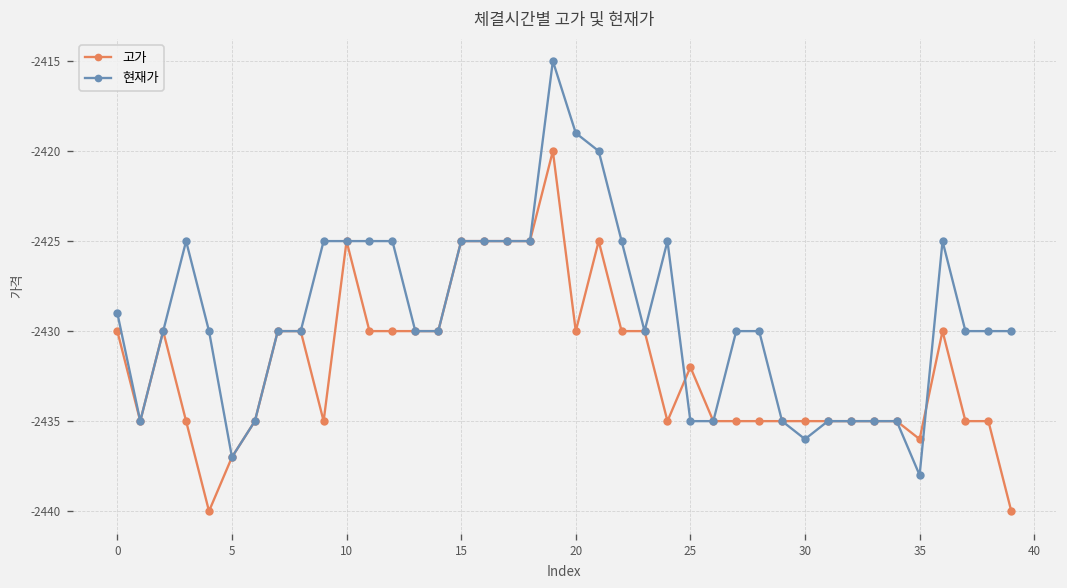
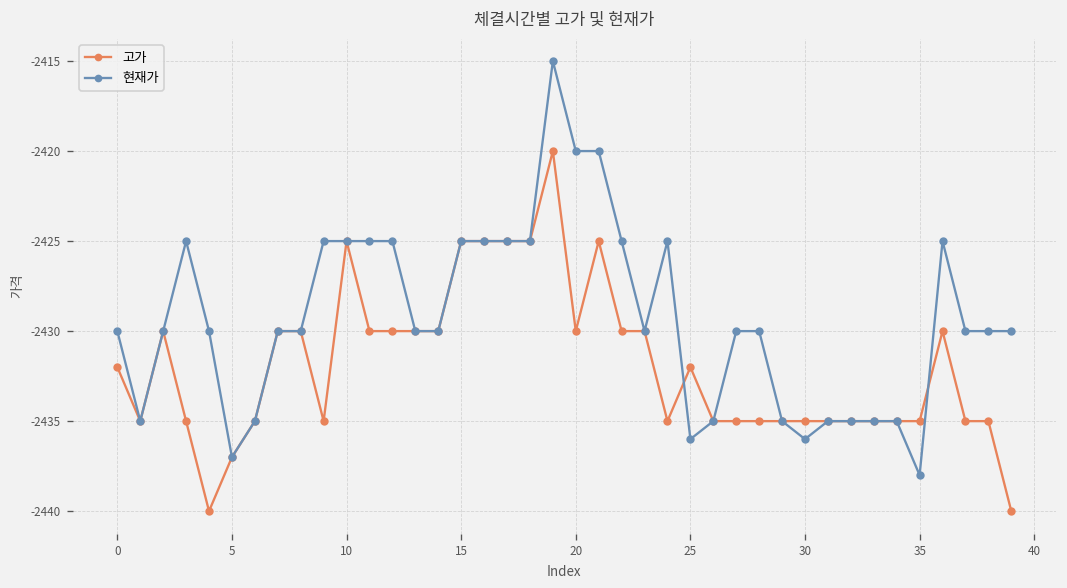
  {
    "고가": {
-     "0": -2430,
+     "0": -2432,
      "20": -2430,
      "25": -2432,
      "30": -2435,
-     "35": -2436
+     "35": -2435
    },
    "현재가": {
-     "0": -2429,
-     "20": -2419,
-     "25": -2435,
+     "0": -2430,
+     "20": -2420,
+     "25": -2436,
      "30": -2436,
      "35": -2438
    }
  }
